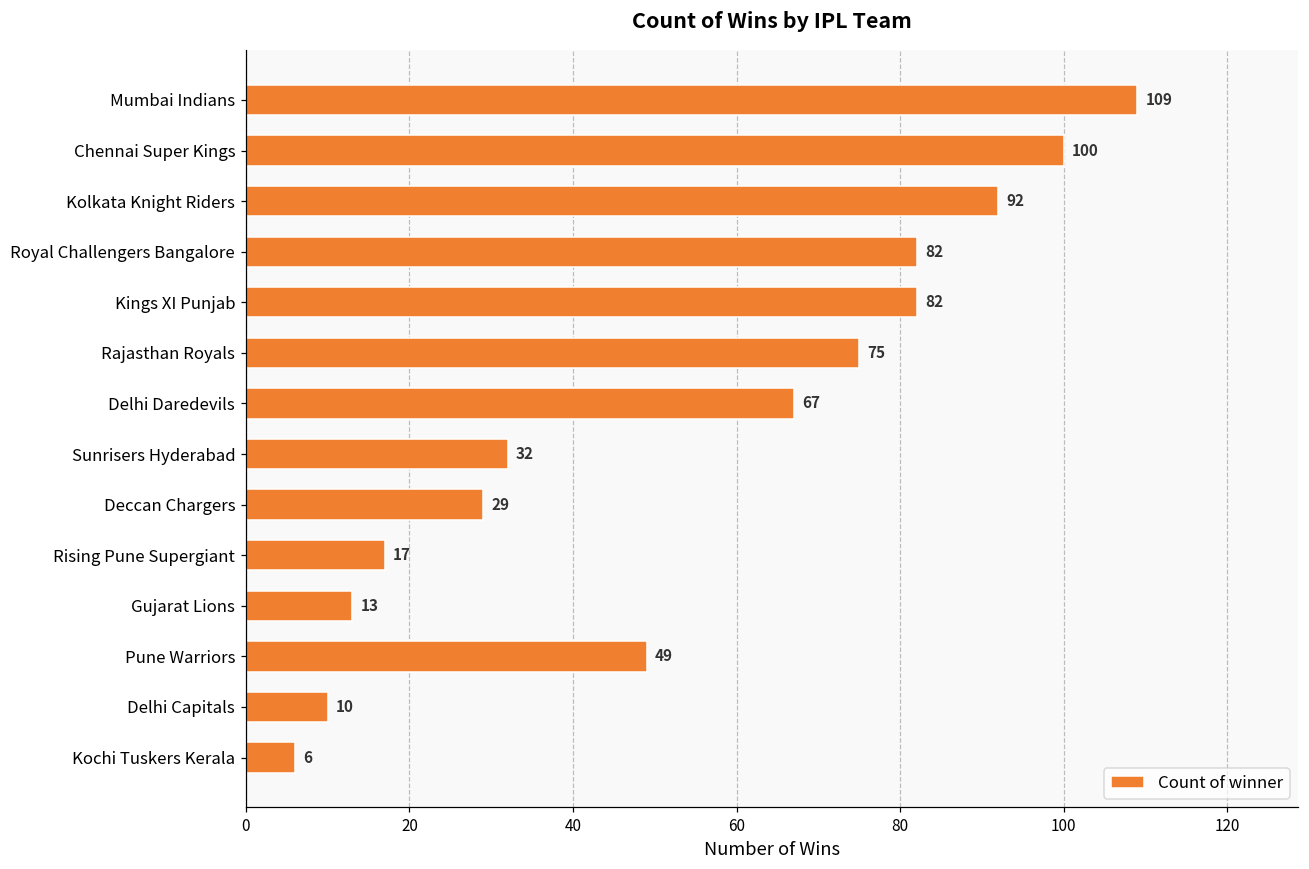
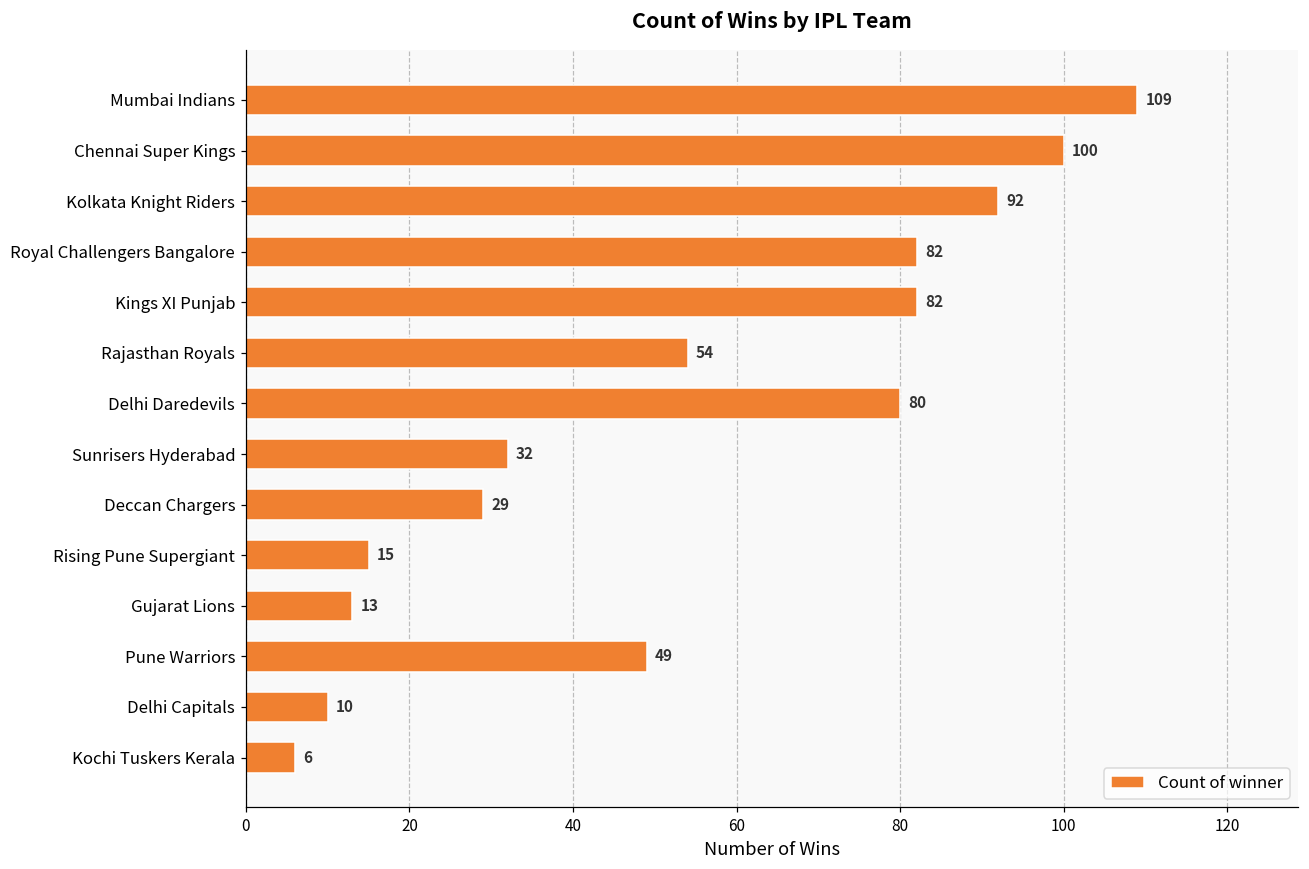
  {
    "Mumbai Indians": 109,
    "Chennai Super Kings": 100,
    "Kolkata Knight Riders": 92,
    "Royal Challengers Bangalore": 82,
    "Kings XI Punjab": 82,
-   "Rajasthan Royals": 75,
-   "Delhi Daredevils": 67,
+   "Rajasthan Royals": 54,
+   "Delhi Daredevils": 80,
    "Sunrisers Hyderabad": 32,
    "Deccan Chargers": 29,
-   "Rising Pune Supergiant": 17,
+   "Rising Pune Supergiant": 15,
    "Gujarat Lions": 13,
    "Pune Warriors": 49,
    "Delhi Capitals": 10,
    "Kochi Tuskers Kerala": 6
  }
